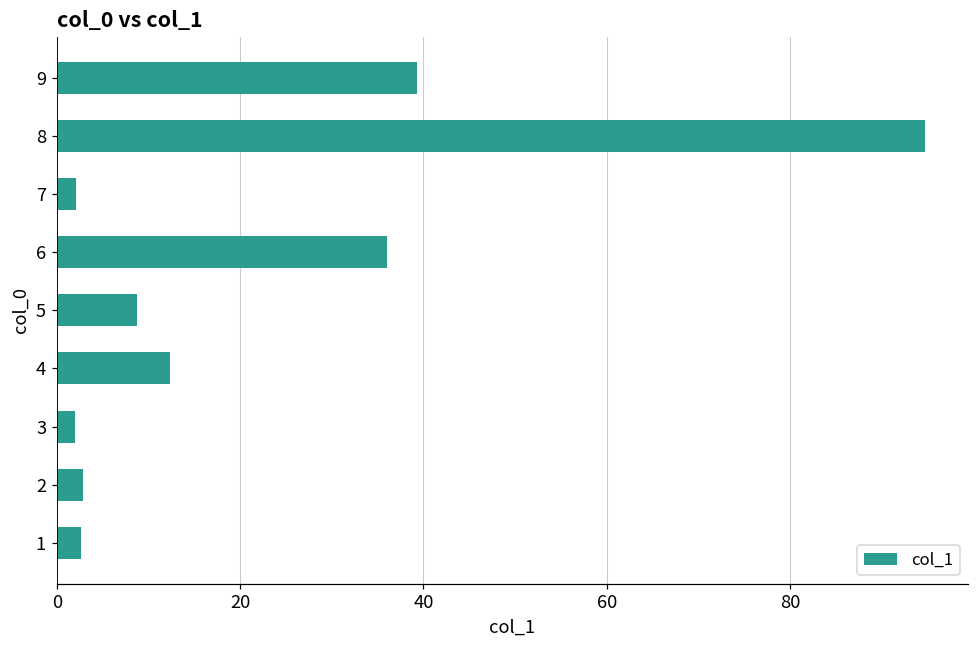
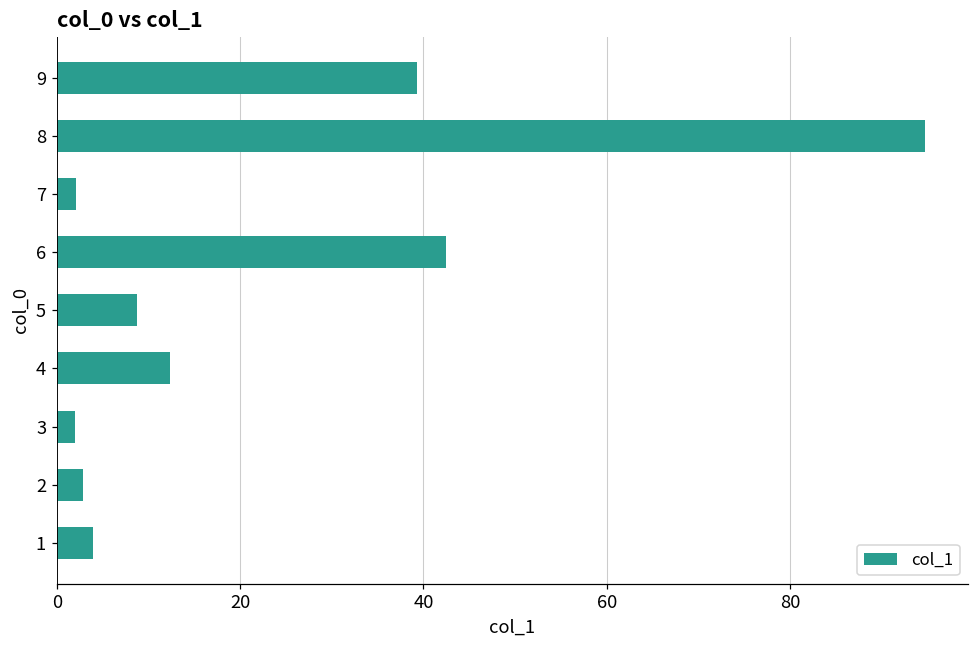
  {
    "9": 39,
    "8": 95,
    "7": 2,
-   "6": 36,
+   "6": 43,
    "5": 9,
    "4": 12,
    "3": 2,
    "2": 3,
-   "1": 3
+   "1": 4
  }
